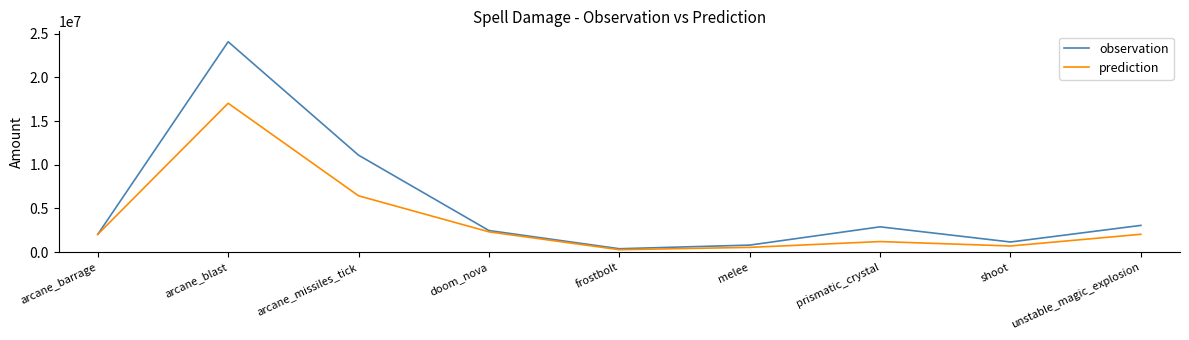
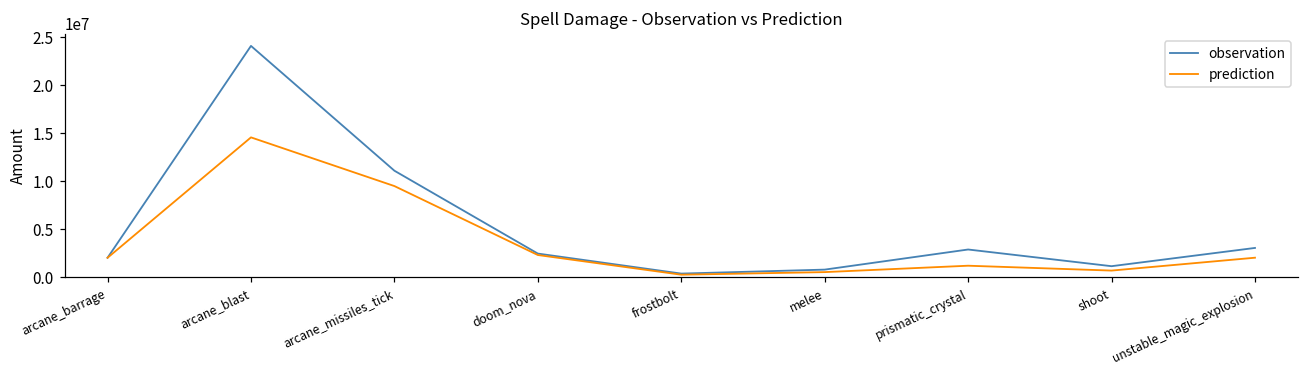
  {
    "observation": {
      "arcane_blast": 24000000,
      "arcane_missiles_tick": 11000000,
      "prismatic_crystal": 3000000,
      "shoot": 1000000,
      "unstable_magic_explosion": 3000000
    },
    "prediction": {
-     "arcane_blast": 17000000,
-     "arcane_missiles_tick": 6000000,
+     "arcane_blast": 15000000,
+     "arcane_missiles_tick": 9000000,
      "prismatic_crystal": 1000000,
      "shoot": 1000000,
      "unstable_magic_explosion": 2000000
    }
  }
